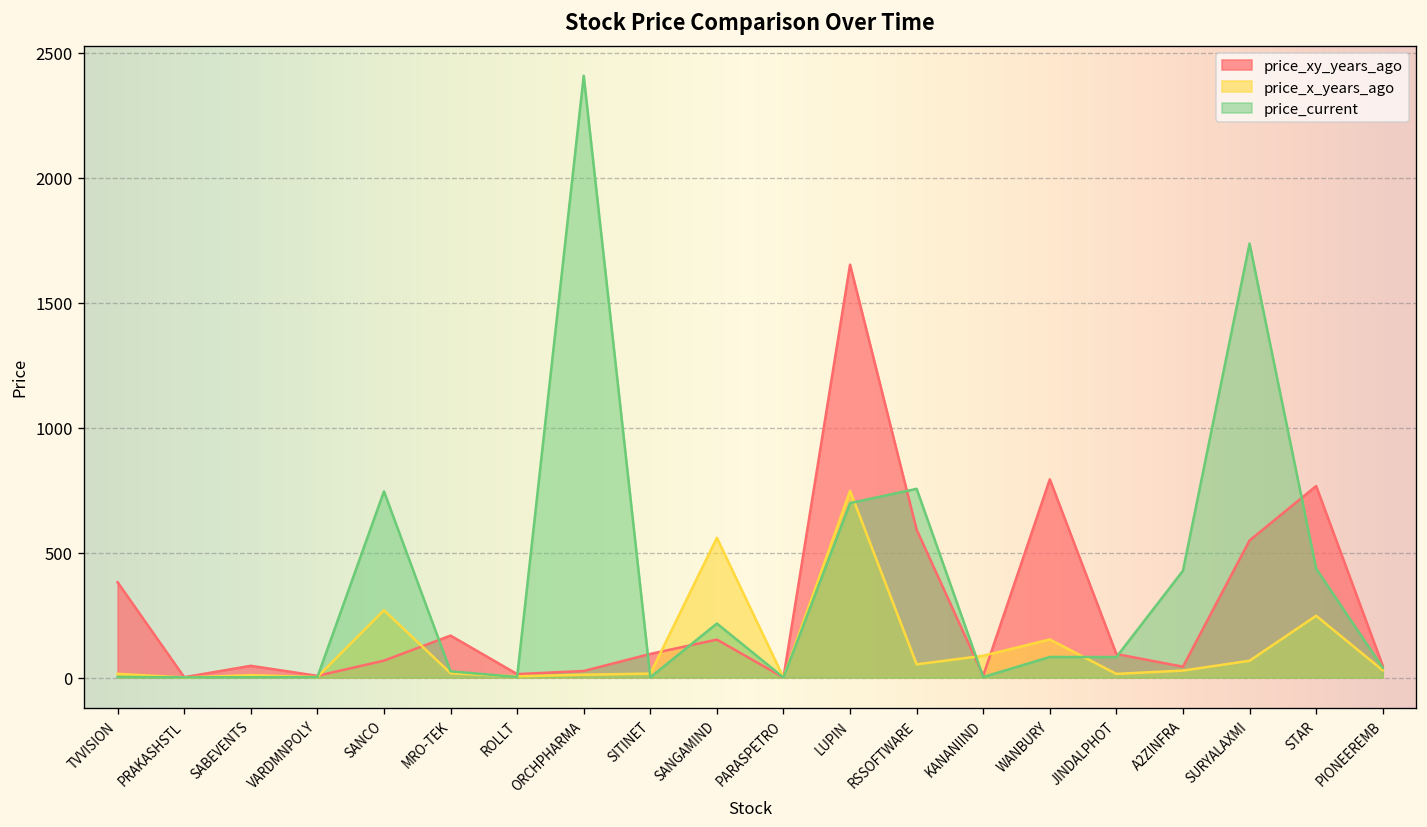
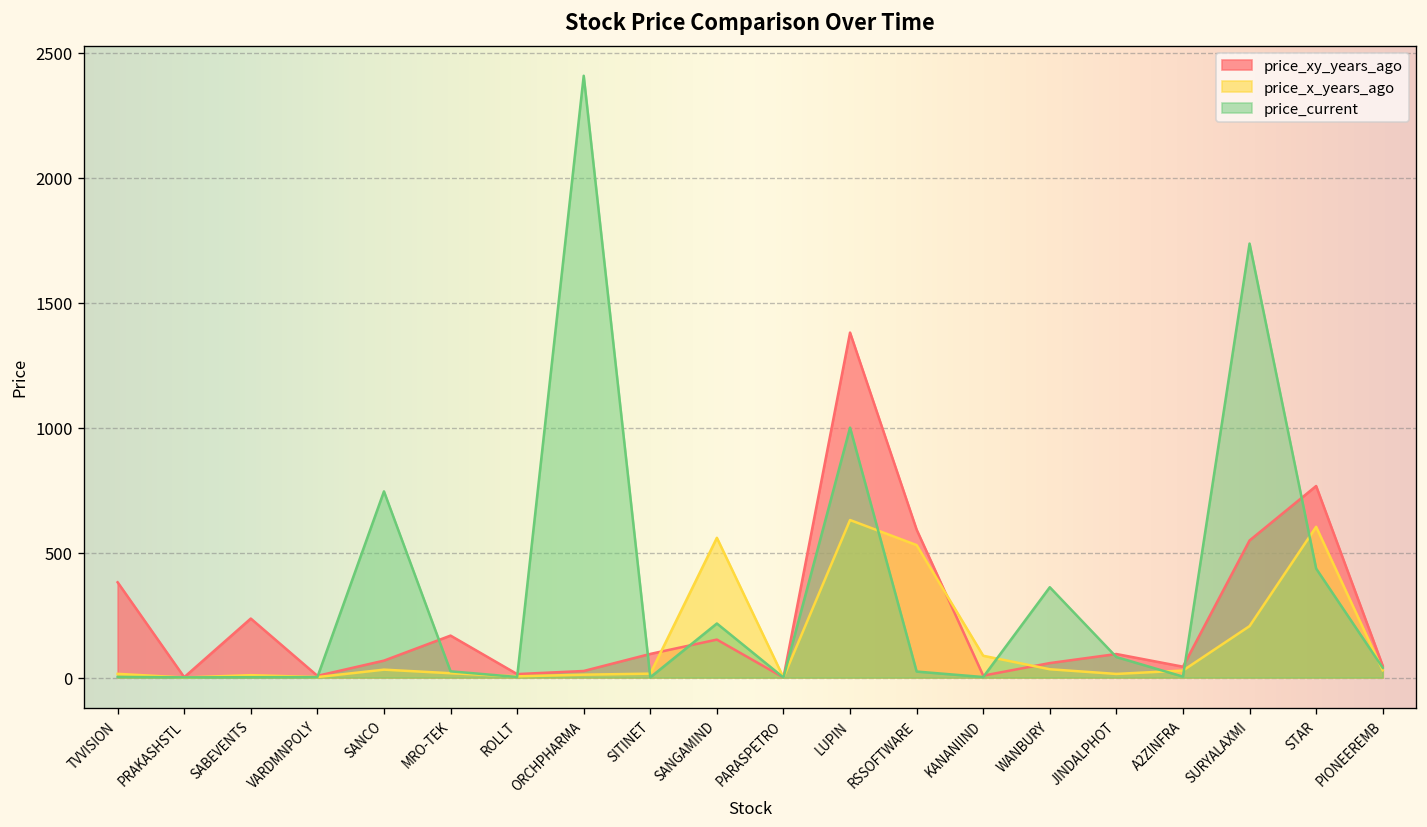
  {
    "price_xy_years_ago": {
      "TVVISION": 380,
-     "SABEVENTS": 50,
+     "SABEVENTS": 240,
      "SANCO": 70,
      "MRO-TEK": 170,
      "ORCHPHARMA": 30,
      "SITINET": 90,
      "SANGAMIND": 150,
-     "LUPIN": 1650,
+     "LUPIN": 1380,
      "RSSOFTWARE": 590,
-     "WANBURY": 790,
+     "WANBURY": 60,
      "JINDALPHOT": 90,
      "A2ZINFRA": 40,
      "SURYALAXMI": 550,
      "STAR": 770
    },
    "price_x_years_ago": {
-     "SANCO": 270,
+     "SANCO": 30,
      "ORCHPHARMA": 10,
      "SITINET": 20,
      "SANGAMIND": 560,
-     "LUPIN": 750,
-     "RSSOFTWARE": 50,
+     "LUPIN": 630,
+     "RSSOFTWARE": 530,
      "KANANIIND": 90,
-     "WANBURY": 150,
+     "WANBURY": 30,
      "JINDALPHOT": 10,
      "A2ZINFRA": 30,
-     "SURYALAXMI": 70,
-     "STAR": 250
+     "SURYALAXMI": 210,
+     "STAR": 600
    },
    "price_current": {
      "SANCO": 740,
      "ORCHPHARMA": 2410,
      "SITINET": 0,
      "SANGAMIND": 220,
-     "LUPIN": 700,
-     "RSSOFTWARE": 760,
-     "WANBURY": 80,
+     "LUPIN": 1000,
+     "RSSOFTWARE": 20,
+     "WANBURY": 360,
      "JINDALPHOT": 80,
-     "A2ZINFRA": 430,
+     "A2ZINFRA": 0,
      "SURYALAXMI": 1740,
      "STAR": 440
    }
  }
